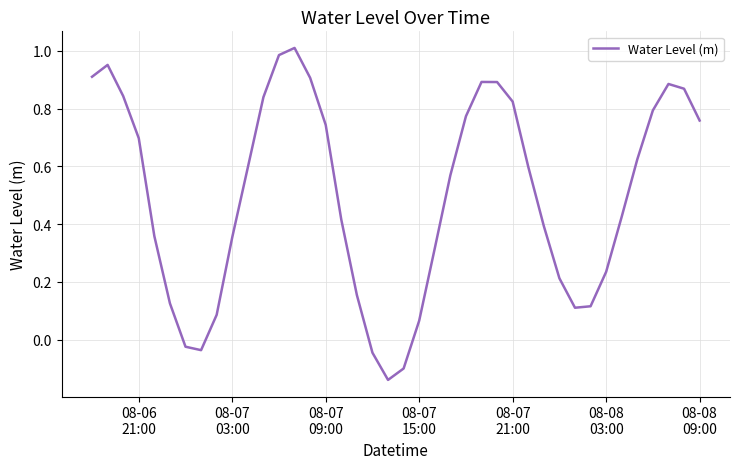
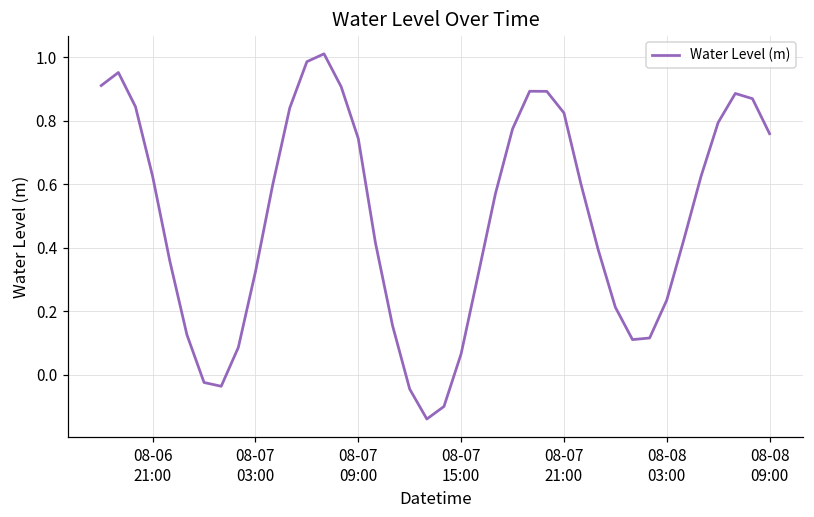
  {
-   "08-06 21:00": 0.70,
-   "08-07 03:00": 0.35,
+   "08-06 21:00": 0.62,
+   "08-07 03:00": 0.32,
    "08-07 09:00": 0.74,
    "08-07 15:00": 0.07,
    "08-07 21:00": 0.82,
    "08-08 03:00": 0.23,
    "08-08 09:00": 0.76
  }
